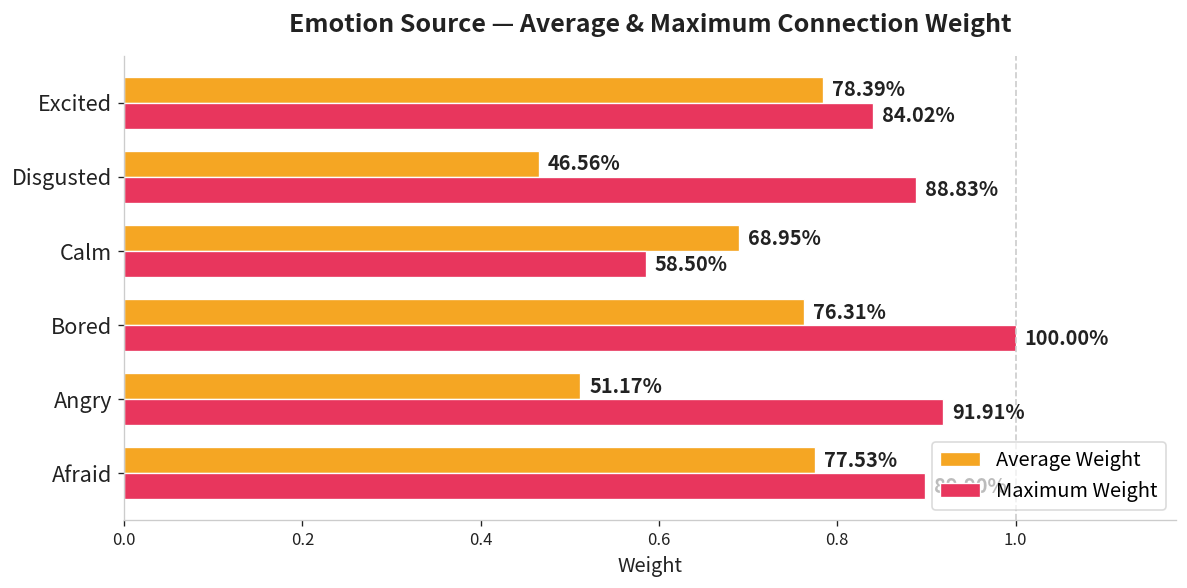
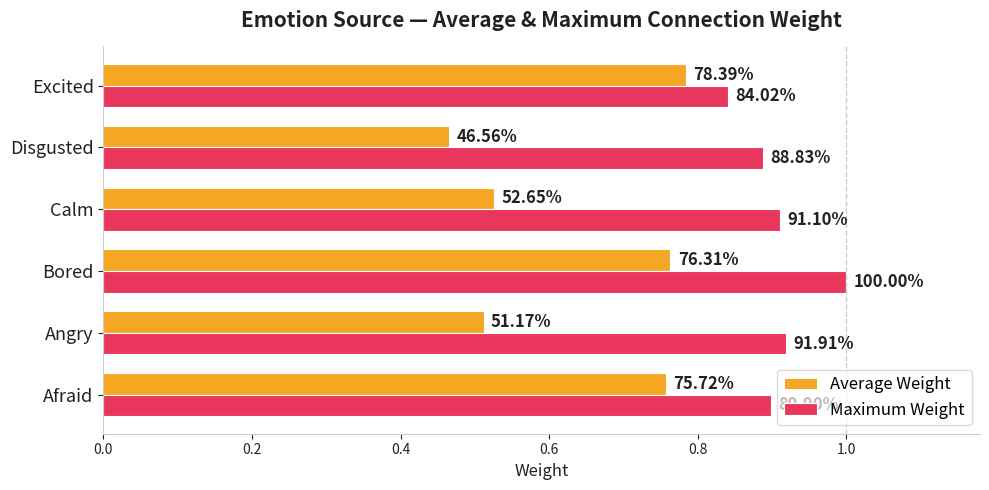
  {
    "Average Weight": {
      "Excited": "78.39%",
      "Disgusted": "46.56%",
-     "Calm": "68.95%",
+     "Calm": "52.65%",
      "Bored": "76.31%",
      "Angry": "51.17%",
-     "Afraid": "77.53%"
+     "Afraid": "75.72%"
    },
    "Maximum Weight": {
      "Excited": "84.02%",
      "Disgusted": "88.83%",
-     "Calm": "58.50%",
+     "Calm": "91.10%",
      "Bored": "100.00%",
      "Angry": "91.91%"
    }
  }
